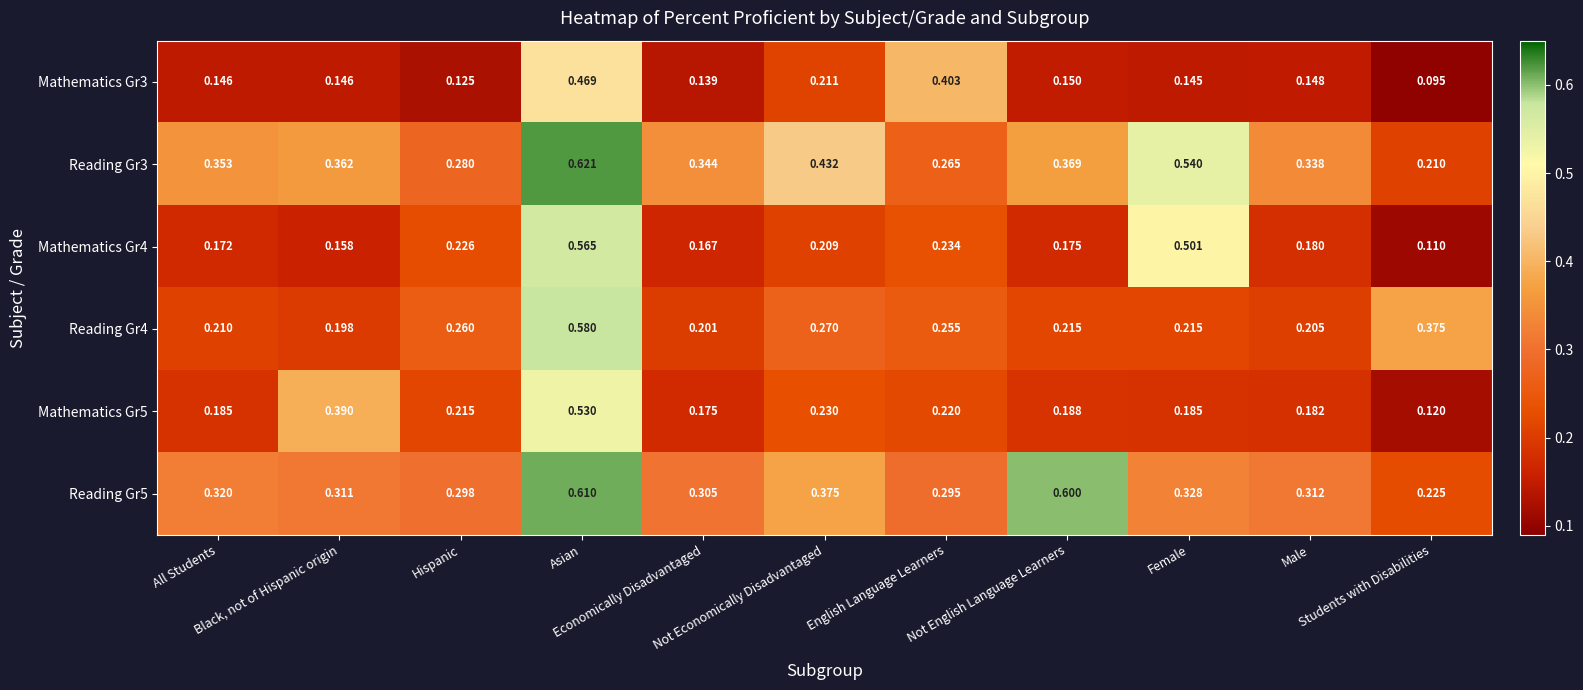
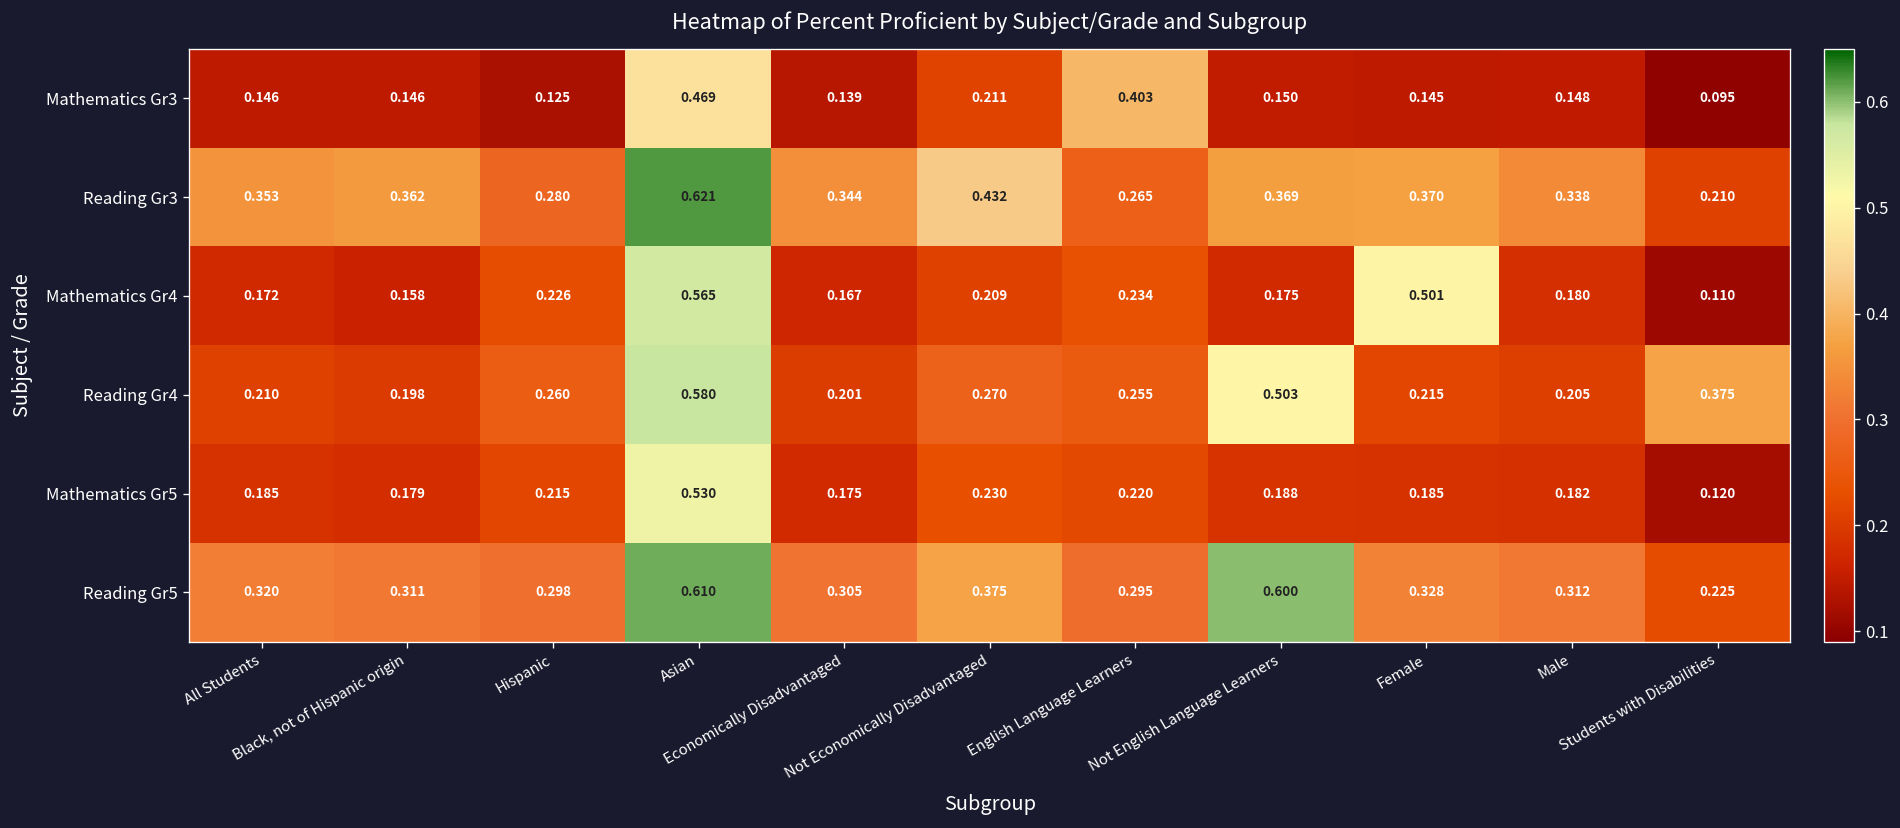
  {
    "Mathematics Gr3": {
      "All Students": 0.146,
      "Black, not of Hispanic origin": 0.146,
      "Hispanic": 0.125,
      "Asian": 0.469,
      "Economically Disadvantaged": 0.139,
      "Not Economically Disadvantaged": 0.211,
      "English Language Learners": 0.403,
      "Not English Language Learners": 0.150,
      "Female": 0.145,
      "Male": 0.148,
      "Students with Disabilities": 0.095
    },
    "Reading Gr3": {
      "All Students": 0.353,
      "Black, not of Hispanic origin": 0.362,
      "Hispanic": 0.280,
      "Asian": 0.621,
      "Economically Disadvantaged": 0.344,
      "Not Economically Disadvantaged": 0.432,
      "English Language Learners": 0.265,
      "Not English Language Learners": 0.369,
-     "Female": 0.540,
+     "Female": 0.370,
      "Male": 0.338,
      "Students with Disabilities": 0.210
    },
    "Mathematics Gr4": {
      "All Students": 0.172,
      "Black, not of Hispanic origin": 0.158,
      "Hispanic": 0.226,
      "Asian": 0.565,
      "Economically Disadvantaged": 0.167,
      "Not Economically Disadvantaged": 0.209,
      "English Language Learners": 0.234,
      "Not English Language Learners": 0.175,
      "Female": 0.501,
      "Male": 0.180,
      "Students with Disabilities": 0.110
    },
    "Reading Gr4": {
      "All Students": 0.210,
      "Black, not of Hispanic origin": 0.198,
      "Hispanic": 0.260,
      "Asian": 0.580,
      "Economically Disadvantaged": 0.201,
      "Not Economically Disadvantaged": 0.270,
      "English Language Learners": 0.255,
-     "Not English Language Learners": 0.215,
+     "Not English Language Learners": 0.503,
      "Female": 0.215,
      "Male": 0.205,
      "Students with Disabilities": 0.375
    },
    "Mathematics Gr5": {
      "All Students": 0.185,
-     "Black, not of Hispanic origin": 0.390,
+     "Black, not of Hispanic origin": 0.179,
      "Hispanic": 0.215,
      "Asian": 0.530,
      "Economically Disadvantaged": 0.175,
      "Not Economically Disadvantaged": 0.230,
      "English Language Learners": 0.220,
      "Not English Language Learners": 0.188,
      "Female": 0.185,
      "Male": 0.182,
      "Students with Disabilities": 0.120
    },
    "Reading Gr5": {
      "All Students": 0.320,
      "Black, not of Hispanic origin": 0.311,
      "Hispanic": 0.298,
      "Asian": 0.610,
      "Economically Disadvantaged": 0.305,
      "Not Economically Disadvantaged": 0.375,
      "English Language Learners": 0.295,
      "Not English Language Learners": 0.600,
      "Female": 0.328,
      "Male": 0.312,
      "Students with Disabilities": 0.225
    }
  }
